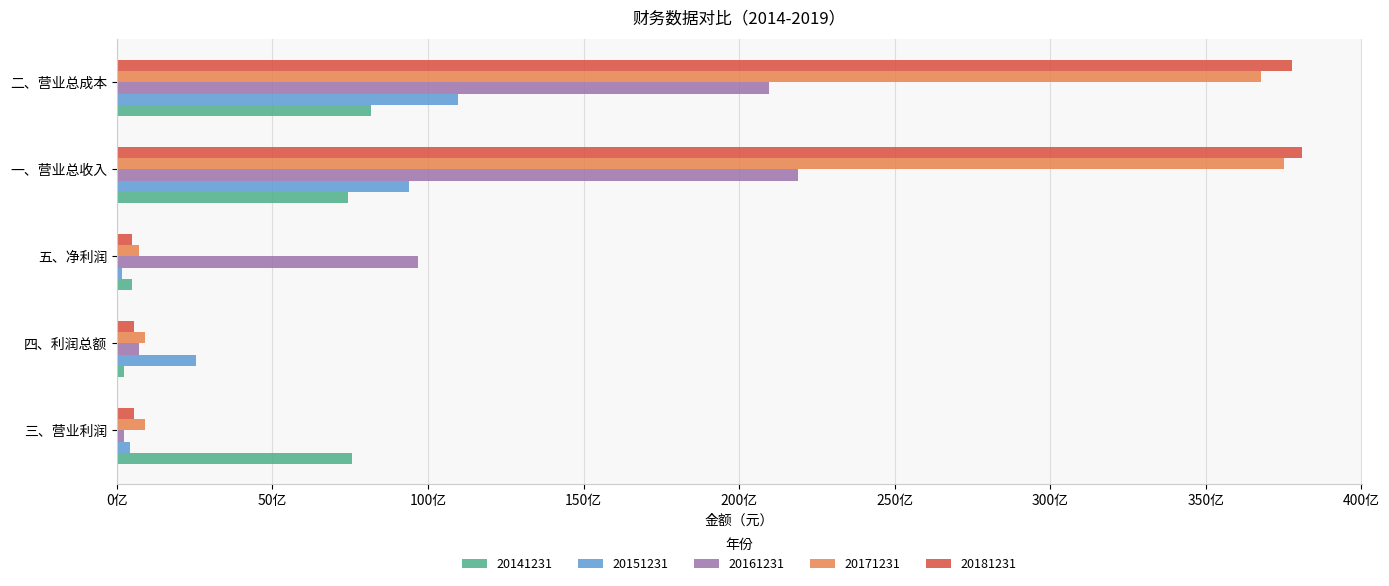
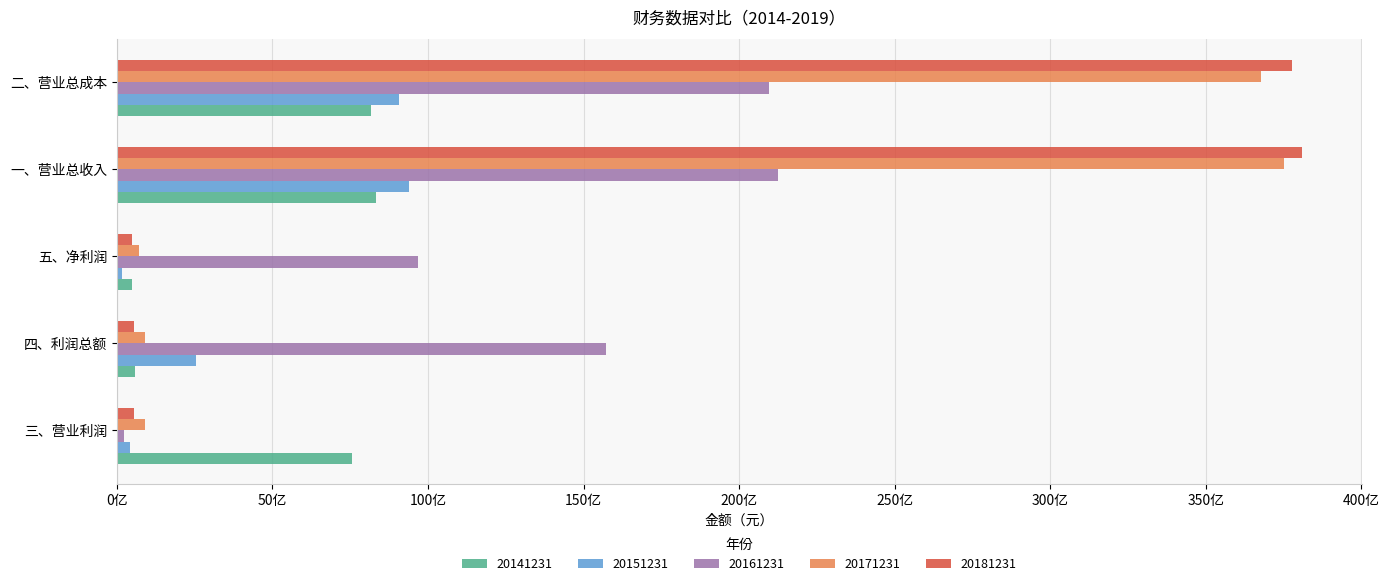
  {
    "20141231": {
      "二、营业总成本": "82亿",
-     "一、营业总收入": "74亿",
+     "一、营业总收入": "83亿",
      "五、净利润": "5亿",
-     "四、利润总额": "2亿",
+     "四、利润总额": "6亿",
      "三、营业利润": "76亿"
    },
    "20151231": {
-     "二、营业总成本": "110亿",
+     "二、营业总成本": "91亿",
      "一、营业总收入": "94亿",
      "五、净利润": "2亿",
      "四、利润总额": "26亿",
      "三、营业利润": "4亿"
    },
    "20161231": {
      "二、营业总成本": "210亿",
-     "一、营业总收入": "219亿",
+     "一、营业总收入": "212亿",
      "五、净利润": "97亿",
-     "四、利润总额": "7亿",
+     "四、利润总额": "157亿",
      "三、营业利润": "2亿"
    }
  }
